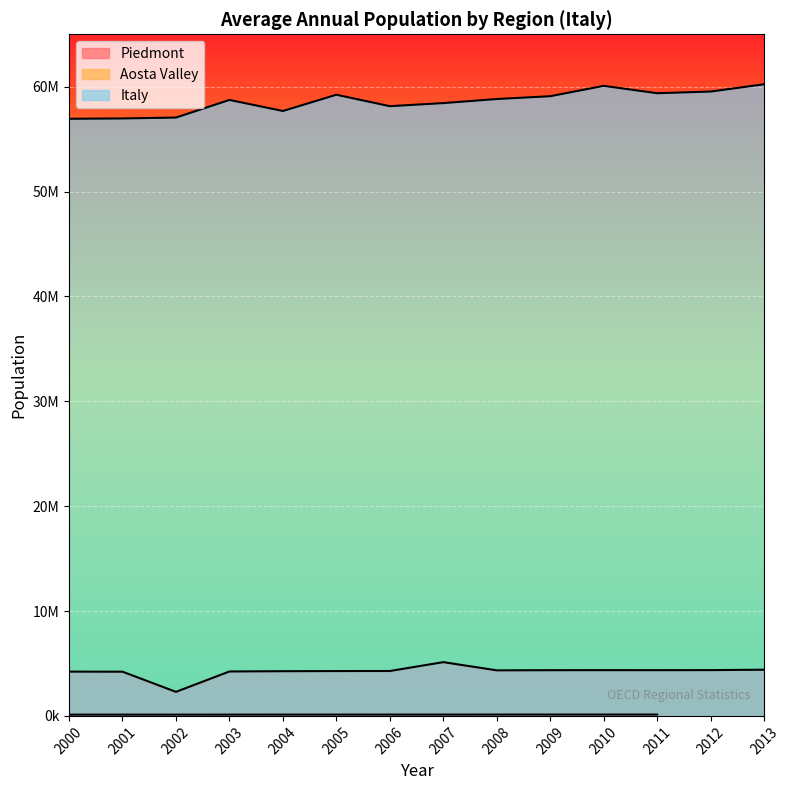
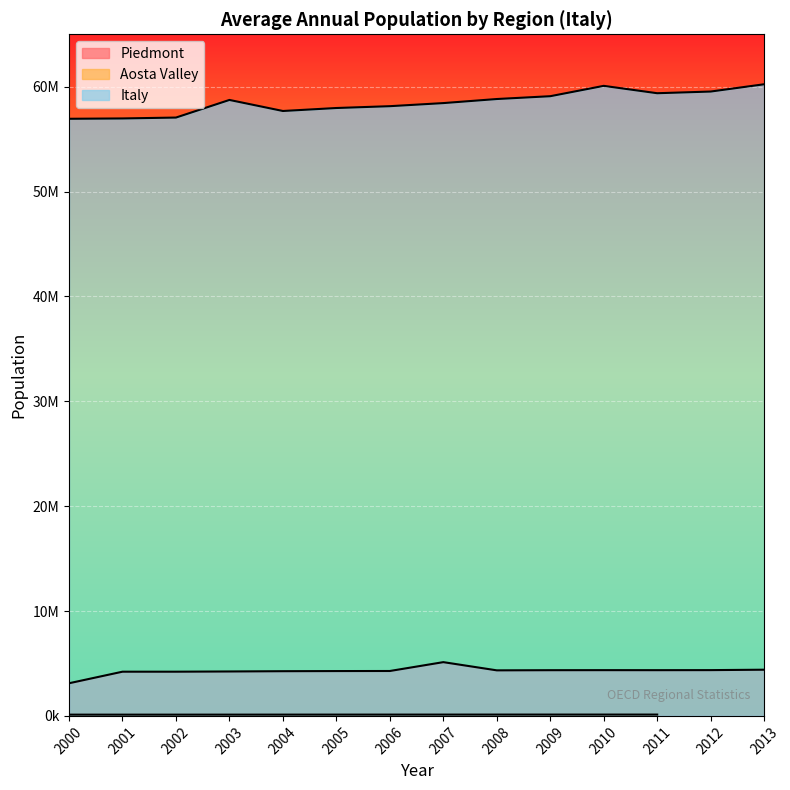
  {
    "Piedmont": {
-     "2000": 4200000,
+     "2000": 3100000,
      "2001": 4200000,
-     "2002": 2300000,
+     "2002": 4200000,
      "2003": 4200000,
      "2004": 4300000,
      "2005": 4300000,
      "2006": 4300000,
      "2007": 5100000,
      "2008": 4300000,
      "2009": 4400000,
      "2010": 4400000,
      "2011": 4400000,
      "2012": 4400000,
      "2013": 4400000
    },
    "Aosta Valley": {
      "2000": 100000,
      "2001": 100000,
      "2002": 100000,
      "2003": 100000,
      "2004": 100000,
      "2005": 100000,
      "2006": 100000,
      "2007": 100000,
      "2008": 100000,
      "2009": 100000,
      "2010": 100000,
      "2011": 100000
    },
    "Italy": {
      "2000": 56900000,
      "2001": 57000000,
      "2002": 57100000,
      "2003": 58700000,
      "2004": 57700000,
-     "2005": 59200000,
+     "2005": 58000000,
      "2006": 58100000,
      "2007": 58400000,
      "2008": 58800000,
      "2009": 59100000,
      "2010": 60100000,
      "2011": 59400000,
      "2012": 59500000,
      "2013": 60200000
    }
  }
